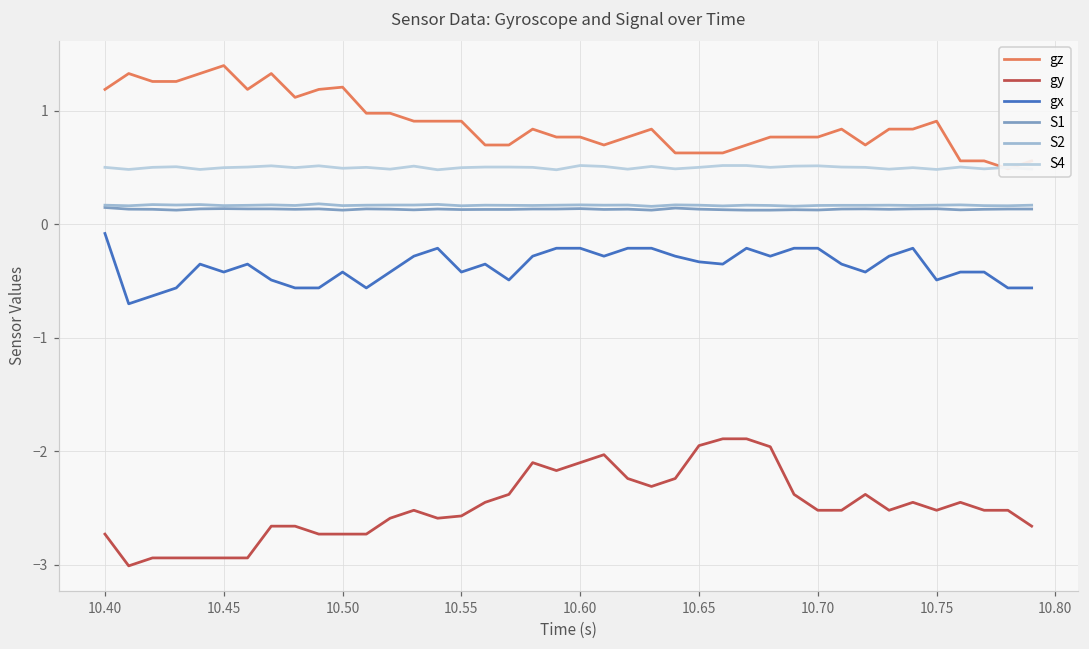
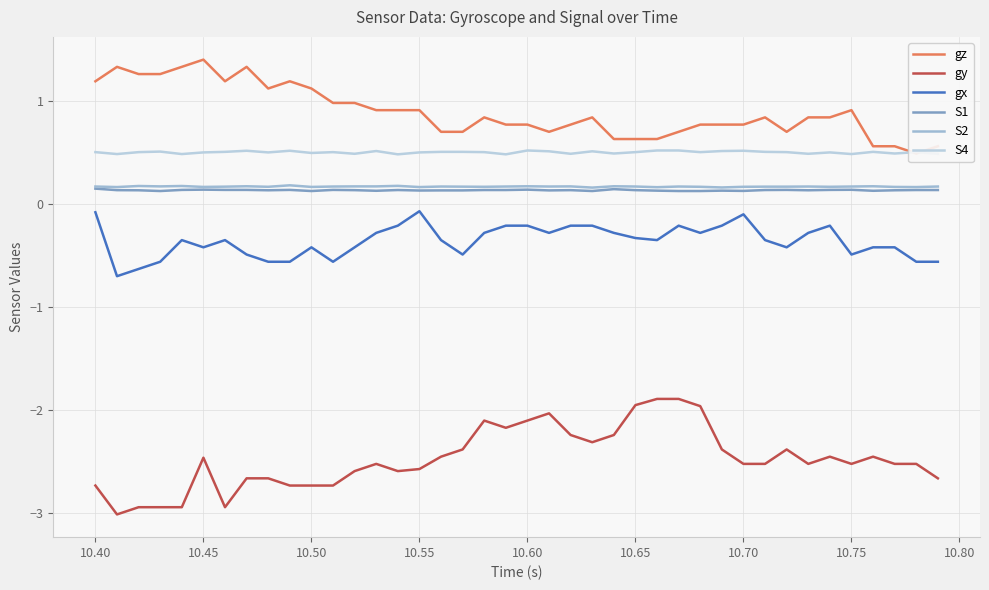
  {
    "gz": {
      "10.40": 1.19,
      "10.45": 1.40,
-     "10.50": 1.21,
+     "10.50": 1.12,
      "10.55": 0.91,
      "10.60": 0.77,
      "10.65": 0.63,
      "10.70": 0.77,
      "10.75": 0.91
    },
    "gy": {
      "10.40": -2.73,
-     "10.45": -2.94,
+     "10.45": -2.46,
      "10.50": -2.73,
      "10.55": -2.57,
      "10.60": -2.10,
      "10.65": -1.95,
      "10.70": -2.52,
      "10.75": -2.52
    },
    "gx": {
      "10.40": -0.08,
      "10.45": -0.42,
      "10.50": -0.42,
-     "10.55": -0.42,
+     "10.55": -0.07,
      "10.60": -0.21,
      "10.65": -0.33,
-     "10.70": -0.21,
+     "10.70": -0.10,
      "10.75": -0.49
    }
  }
